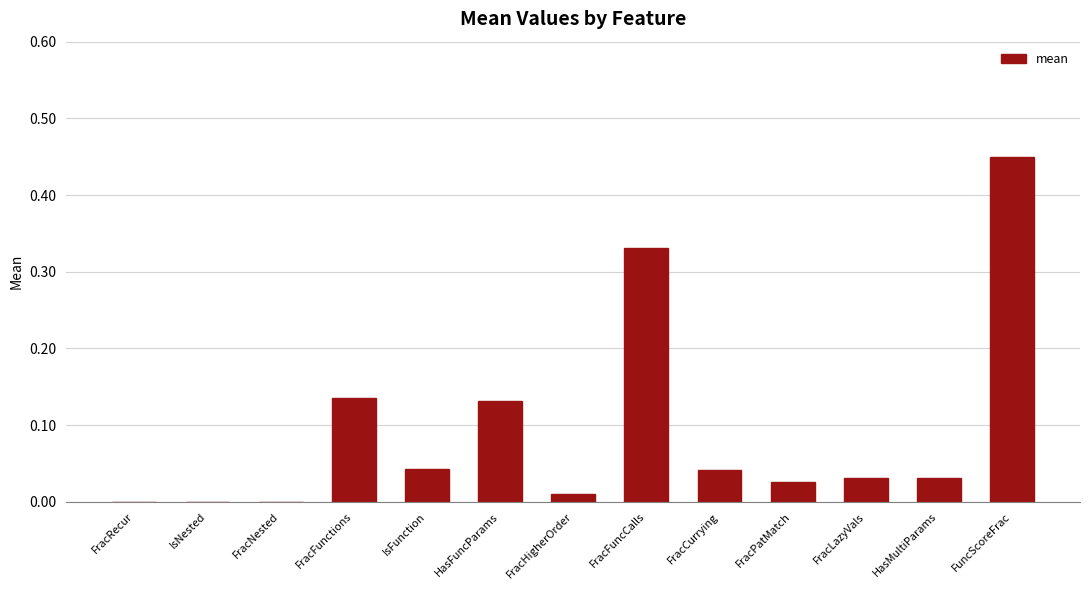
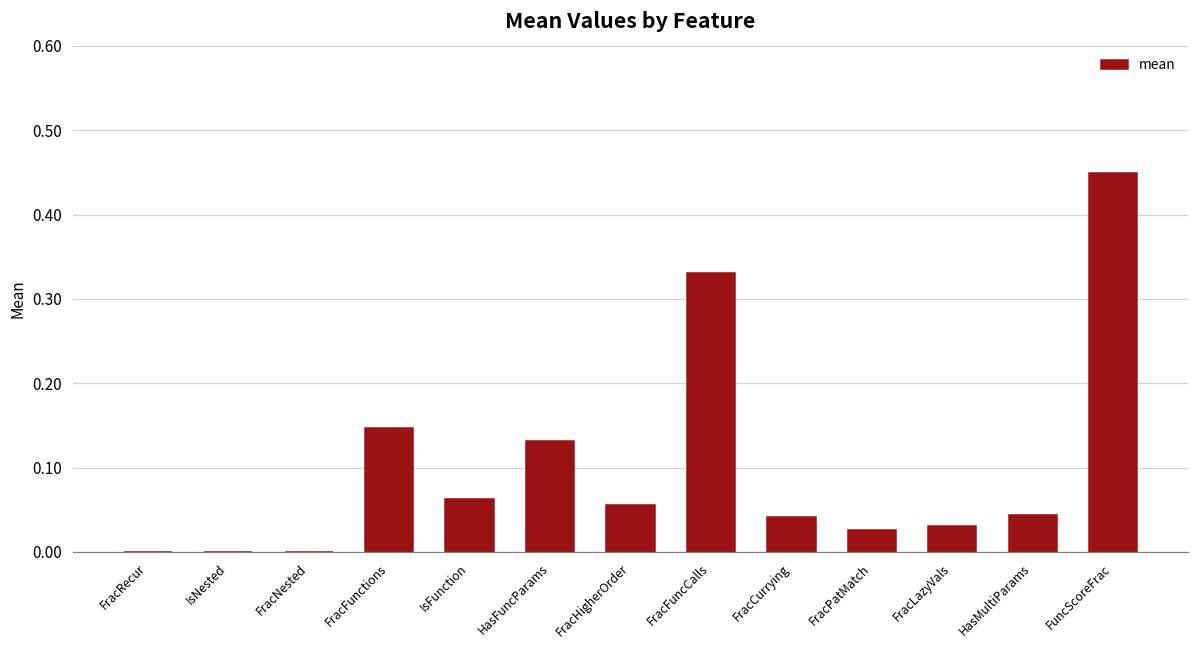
  {
    "FracRecur": 0.00,
    "IsNested": 0.00,
    "FracNested": 0.00,
-   "FracFunctions": 0.13,
-   "IsFunction": 0.04,
+   "FracFunctions": 0.15,
+   "IsFunction": 0.06,
    "HasFuncParams": 0.13,
-   "FracHigherOrder": 0.01,
+   "FracHigherOrder": 0.06,
    "FracFuncCalls": 0.33,
    "FracCurrying": 0.04,
    "FracPatMatch": 0.03,
    "FracLazyVals": 0.03,
-   "HasMultiParams": 0.03,
+   "HasMultiParams": 0.04,
    "FuncScoreFrac": 0.45
  }
